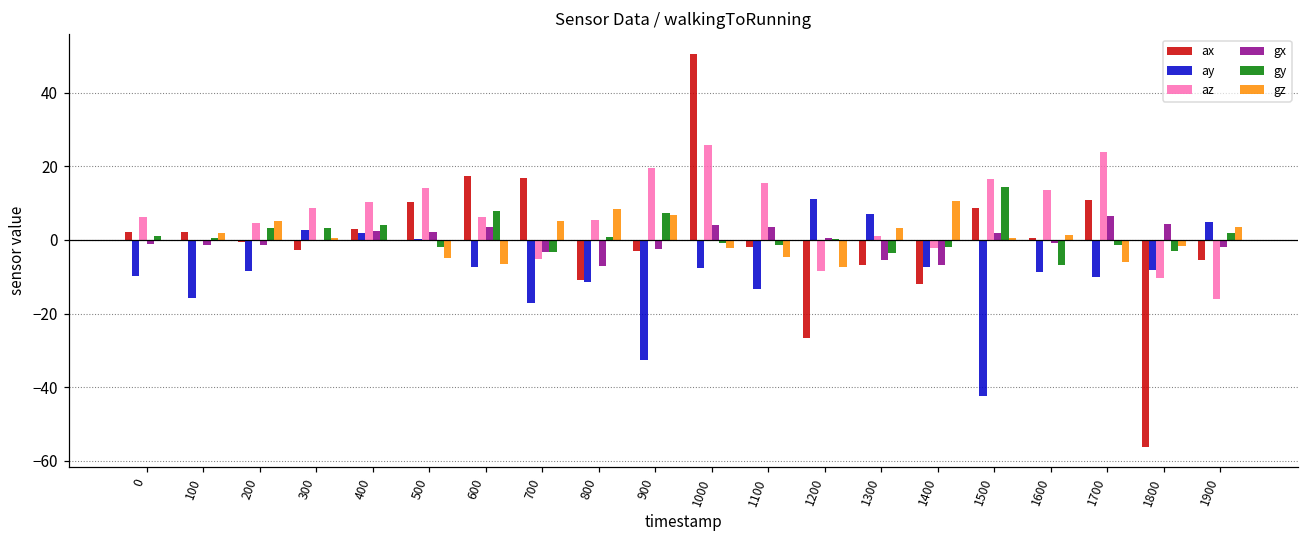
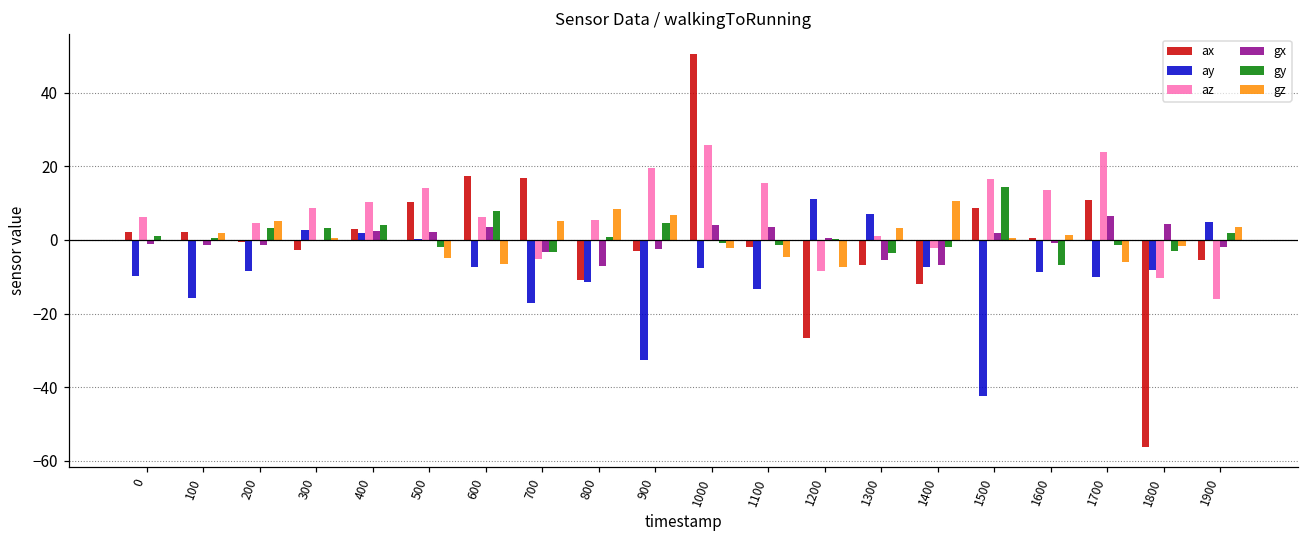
  {
    "ax": {
      "0": 2,
      "100": 2,
      "300": -3,
      "400": 3,
      "500": 10,
      "600": 17,
      "700": 17,
      "800": -11,
      "900": -3,
      "1000": 50,
      "1100": -2,
      "1200": -27,
      "1300": -7,
      "1400": -12,
      "1500": 9,
      "1700": 11,
      "1800": -56,
      "1900": -6
    },
    "ay": {
      "0": -10,
      "100": -16,
      "200": -8,
      "300": 3,
      "400": 2,
      "600": -7,
      "700": -17,
      "800": -11,
      "900": -33,
      "1000": -8,
      "1100": -13,
      "1200": 11,
      "1300": 7,
      "1400": -7,
      "1500": -42,
      "1600": -9,
      "1700": -10,
      "1800": -8,
      "1900": 5
    },
    "az": {
      "0": 6,
      "200": 5,
      "300": 9,
      "400": 10,
      "500": 14,
      "600": 6,
      "700": -5,
      "800": 5,
      "900": 20,
      "1000": 26,
      "1100": 16,
      "1200": -8,
      "1300": 1,
      "1400": -2,
      "1500": 17,
      "1600": 13,
      "1700": 24,
      "1800": -10,
      "1900": -16
    },
    "gx": {
      "0": -1,
      "100": -1,
      "200": -1,
      "400": 2,
      "500": 2,
      "600": 3,
      "700": -3,
      "800": -7,
      "900": -3,
      "1000": 4,
      "1100": 4,
      "1300": -6,
      "1400": -7,
      "1500": 2,
      "1700": 6,
      "1800": 4,
      "1900": -2
    },
    "gy": {
      "0": 1,
      "200": 3,
      "300": 3,
      "400": 4,
      "500": -2,
      "600": 8,
      "700": -3,
      "800": 1,
-     "900": 7,
+     "900": 5,
      "1000": -1,
      "1100": -1,
      "1300": -3,
      "1400": -2,
      "1500": 14,
      "1600": -7,
      "1700": -1,
      "1800": -3,
      "1900": 2
    },
    "gz": {
      "100": 2,
      "200": 5,
      "500": -5,
      "600": -7,
      "700": 5,
      "800": 8,
      "900": 7,
      "1000": -2,
      "1100": -5,
      "1200": -7,
      "1300": 3,
      "1400": 11,
      "1600": 1,
      "1700": -6,
      "1800": -2,
      "1900": 4
    }
  }
